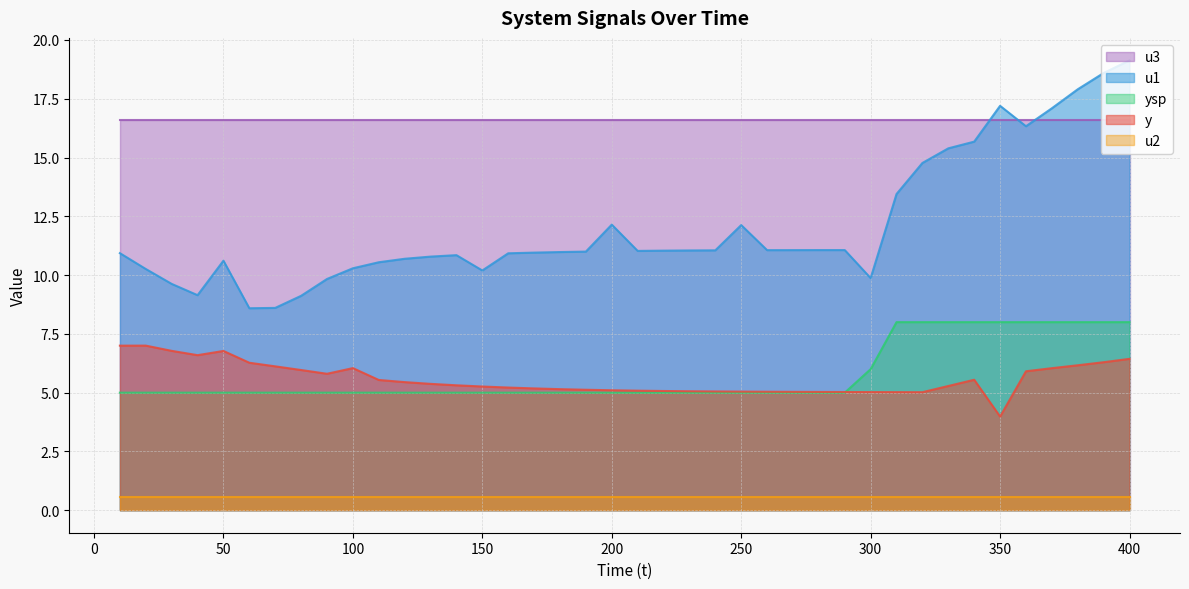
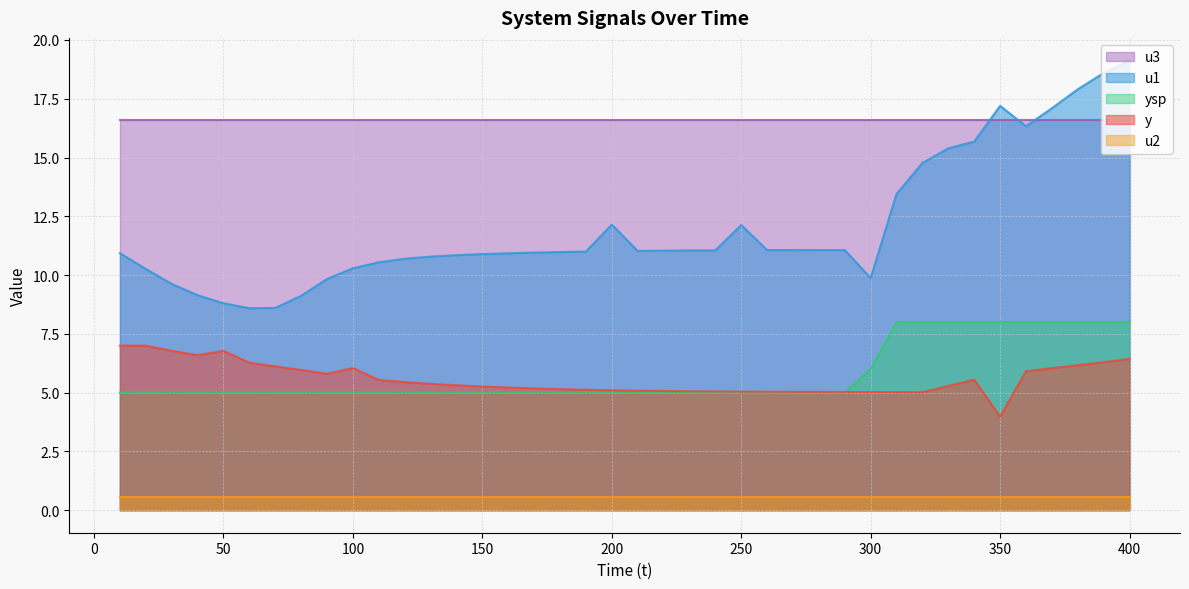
  {
    "u3": {
      "50": 16.6,
      "100": 16.6,
      "150": 16.6,
      "200": 16.6,
      "250": 16.6,
      "300": 16.6,
      "350": 16.6
    },
    "u1": {
-     "50": 10.6,
+     "50": 8.8,
      "100": 10.3,
-     "150": 10.2,
+     "150": 10.9,
      "200": 12.1,
      "250": 12.1,
      "300": 9.9,
      "350": 17.2
    },
    "ysp": {
      "50": 5.0,
      "100": 5.0,
      "150": 5.0,
      "300": 6.0,
      "350": 8.0,
      "400": 8.0
    },
    "y": {
      "50": 6.8,
      "100": 6.0,
      "150": 5.3,
      "300": 5.0,
      "350": 4.0,
      "400": 6.4
    },
    "u2": {
      "50": 0.6,
      "100": 0.6,
      "150": 0.6,
      "200": 0.6,
      "250": 0.6,
      "300": 0.6,
      "350": 0.6,
      "400": 0.6
    }
  }
